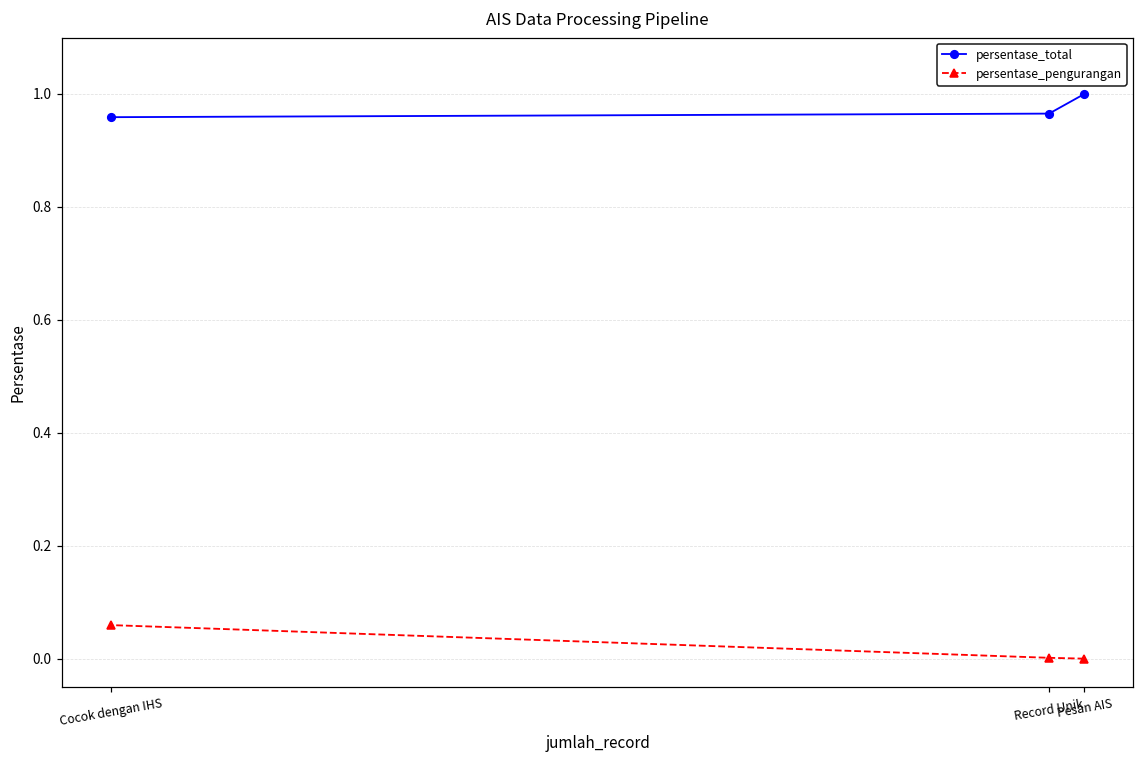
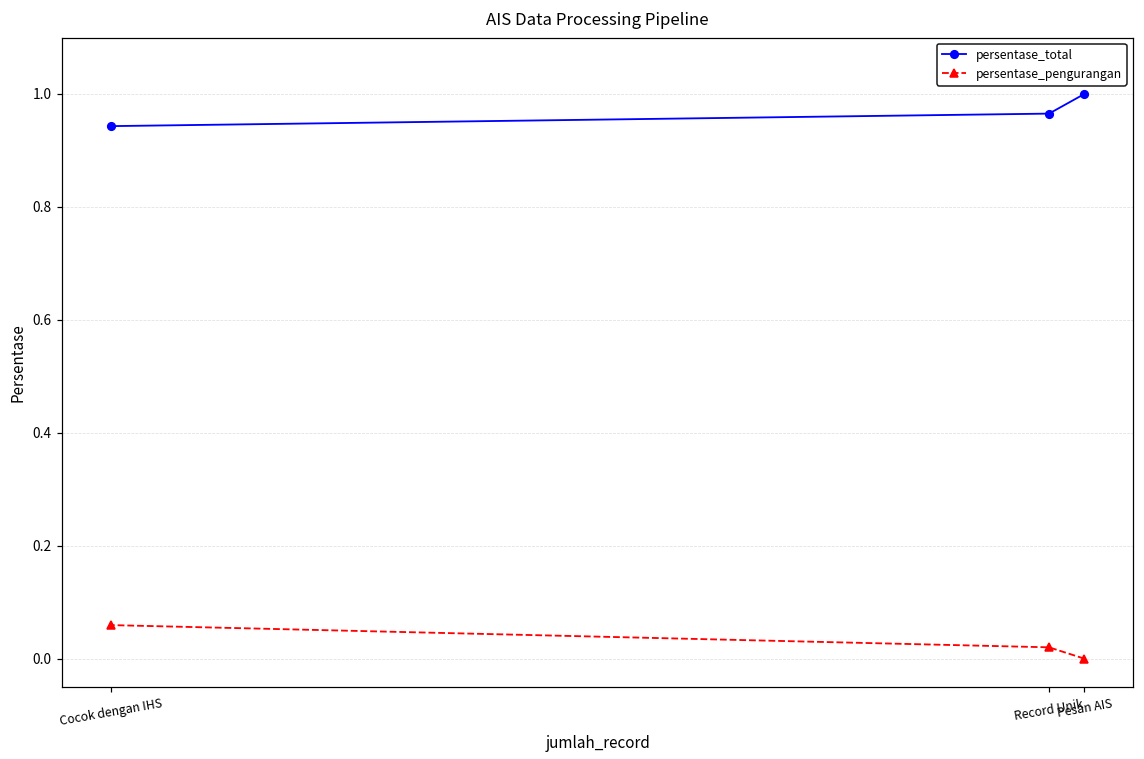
  {
    "persentase_total": {
-     "Cocok dengan IHS": 0.96,
+     "Cocok dengan IHS": 0.94,
      "Record Unik": 0.97,
      "Pesan AIS": 1.00
    },
    "persentase_pengurangan": {
      "Cocok dengan IHS": 0.06,
-     "Record Unik": 0.00,
+     "Record Unik": 0.02,
      "Pesan AIS": 0.00
    }
  }
